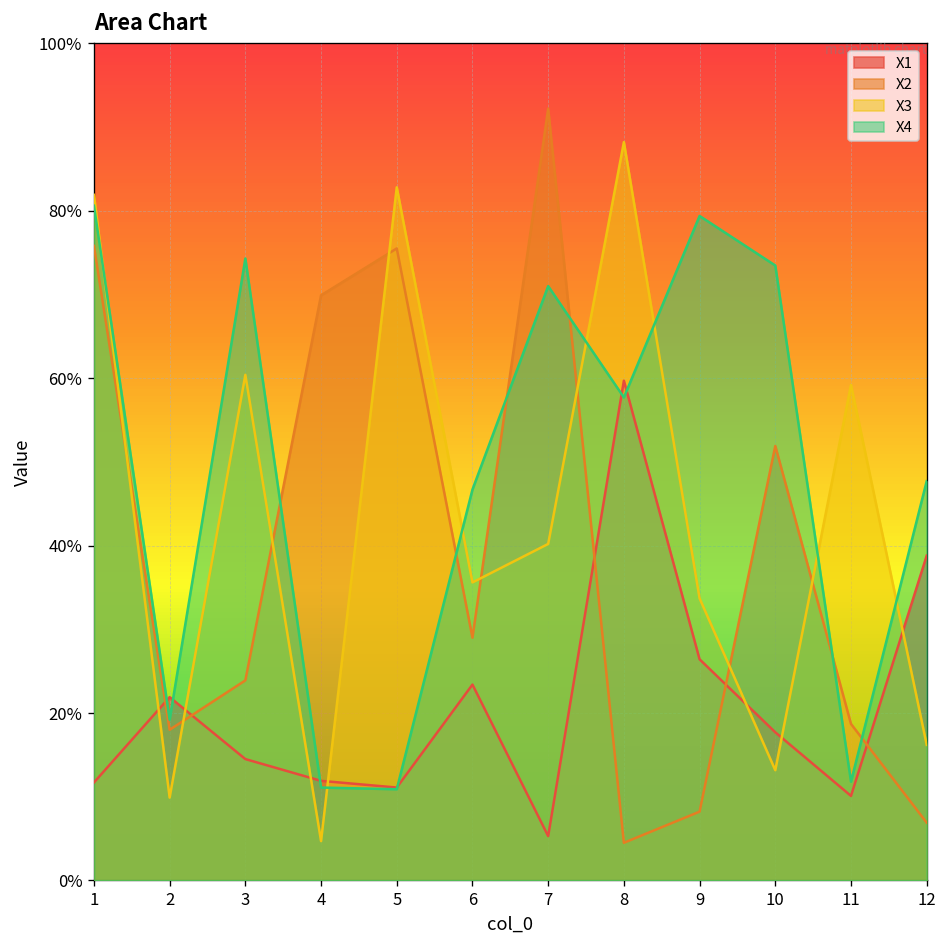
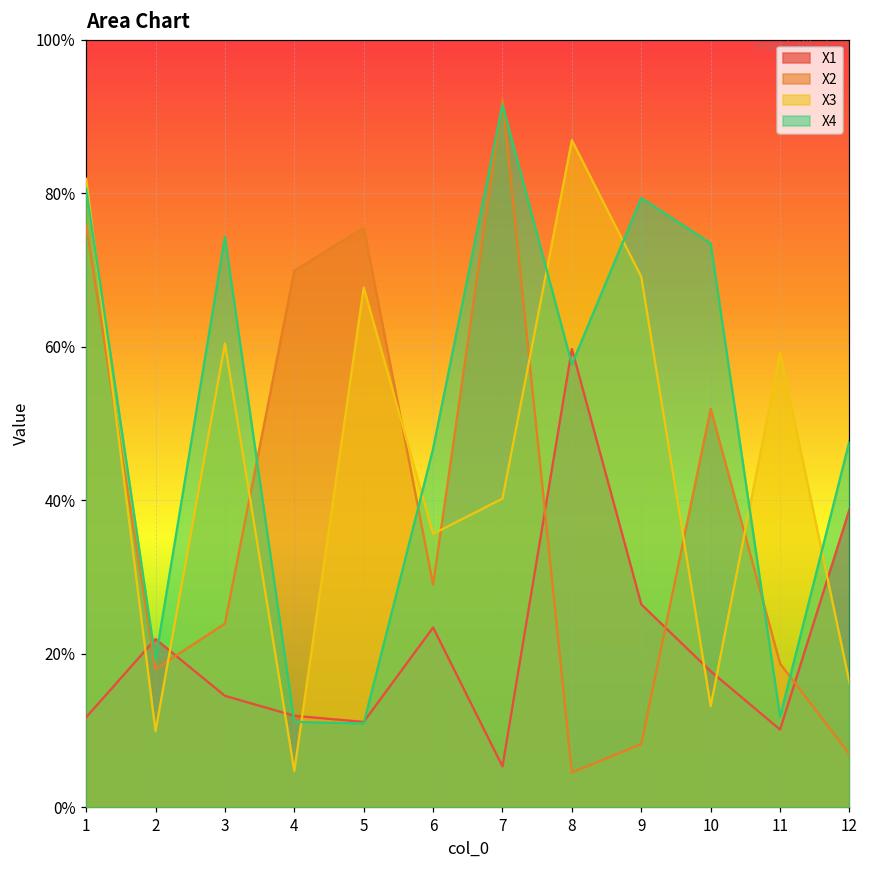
  {
    "X3": {
      "1": "82%",
      "2": "10%",
      "3": "60%",
      "4": "5%",
-     "5": "83%",
+     "5": "68%",
      "6": "36%",
      "7": "40%",
-     "8": "88%",
-     "9": "34%",
+     "8": "87%",
+     "9": "69%",
      "10": "13%",
      "11": "59%",
      "12": "16%"
    },
    "X4": {
      "1": "81%",
      "2": "19%",
      "3": "74%",
      "4": "11%",
      "6": "47%",
-     "7": "71%",
+     "7": "92%",
      "8": "58%",
      "9": "79%",
      "10": "73%",
      "11": "12%",
      "12": "48%"
    }
  }
